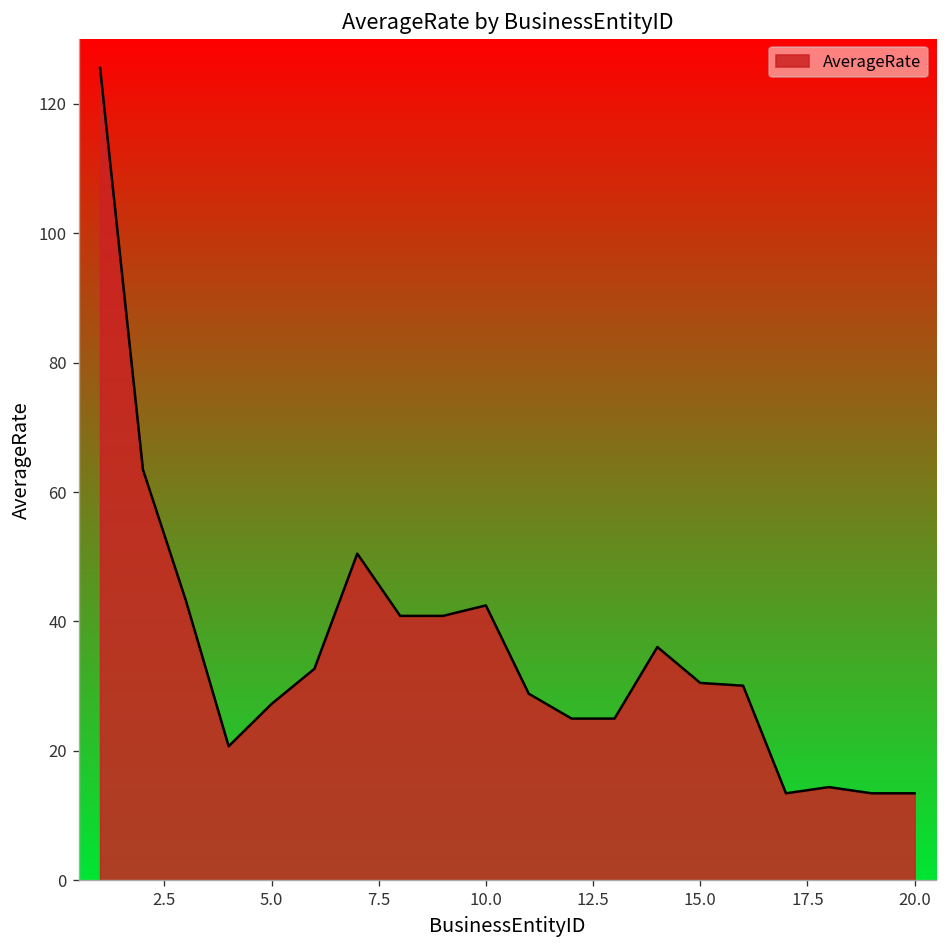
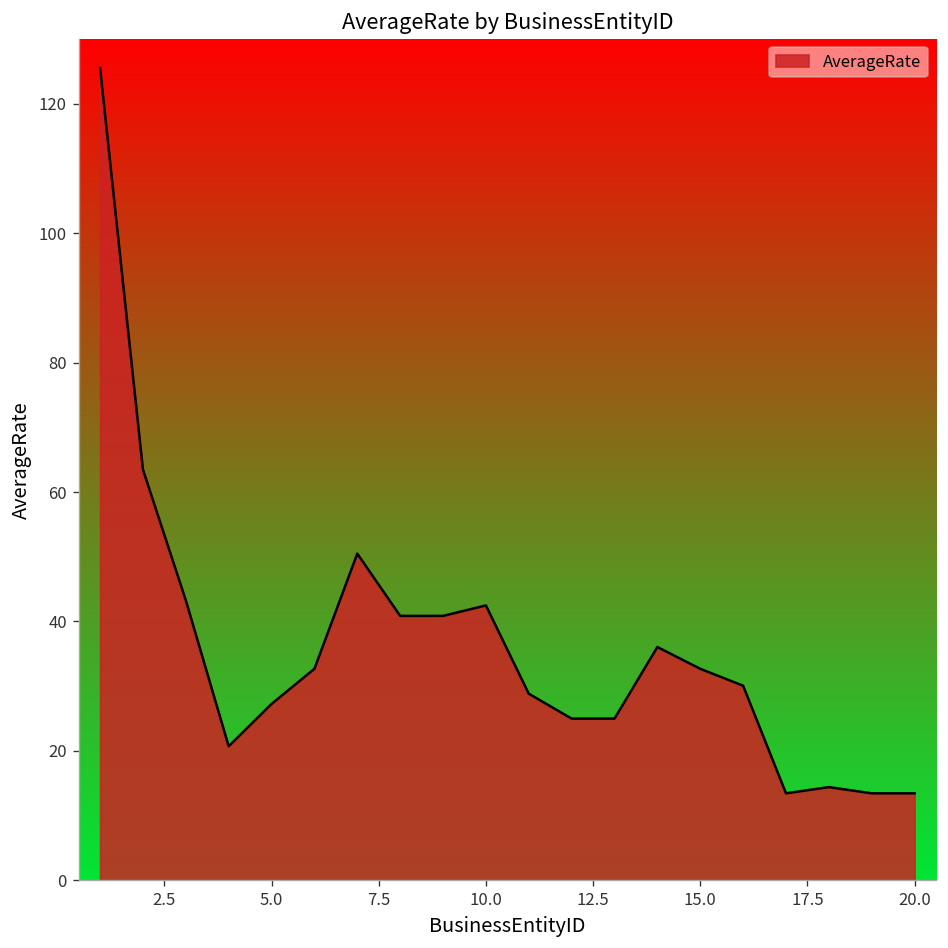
  {
    "5.0": 27,
    "10.0": 42,
-   "15.0": 31,
+   "15.0": 33,
    "20.0": 13
  }
